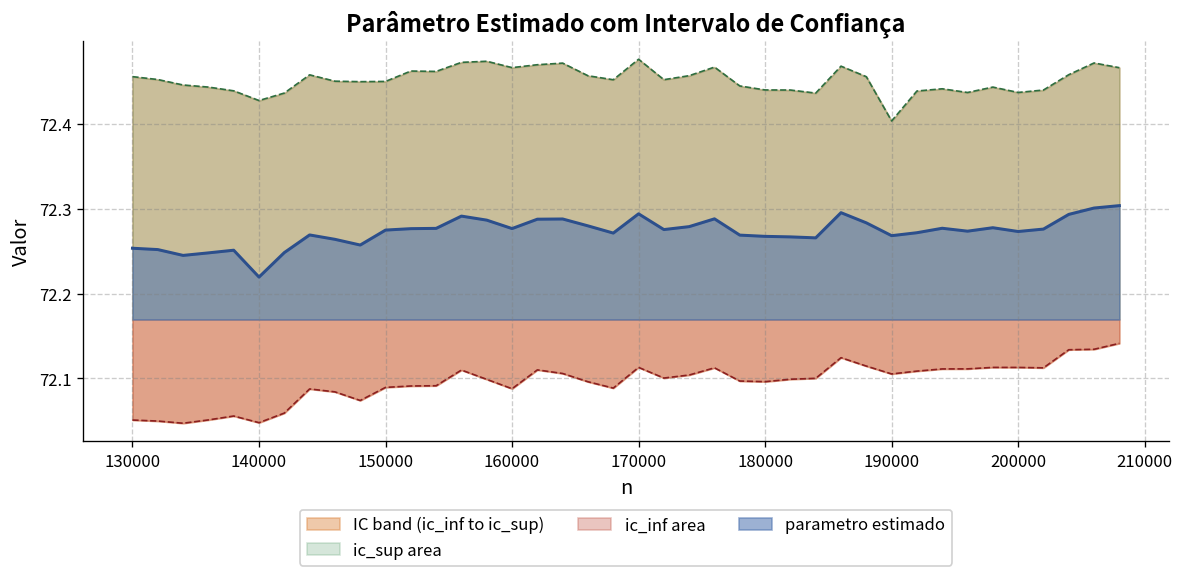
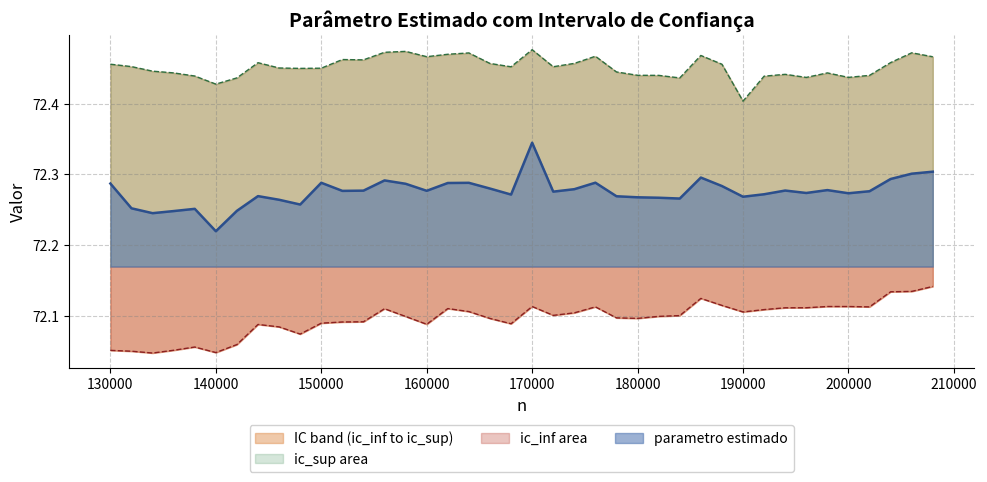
  {
    "parametro estimado": {
-     "130000": 72.25,
+     "130000": 72.29,
      "140000": 72.22,
-     "150000": 72.28,
+     "150000": 72.29,
      "160000": 72.28,
-     "170000": 72.29,
+     "170000": 72.34,
      "180000": 72.27,
      "190000": 72.27,
      "200000": 72.27
    },
    "ic_sup area": {
      "130000": 72.46,
      "140000": 72.43,
      "150000": 72.45,
      "160000": 72.47,
      "170000": 72.48,
      "180000": 72.44,
      "190000": 72.40,
      "200000": 72.44
    }
  }
